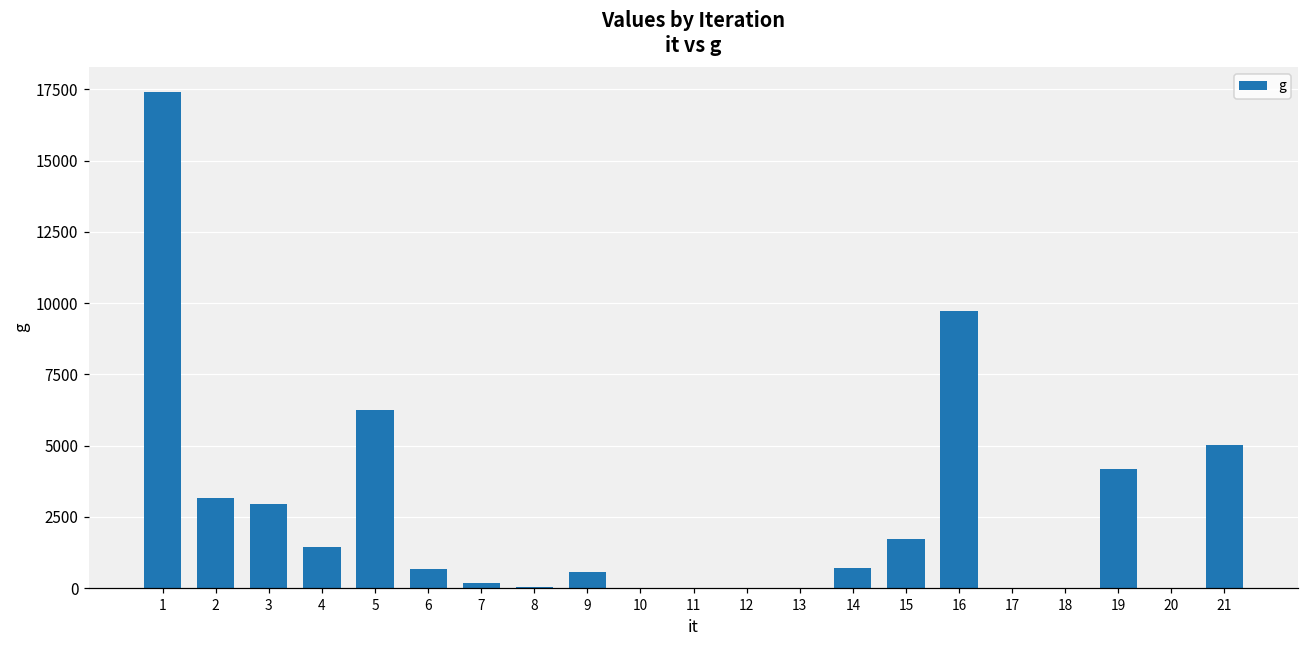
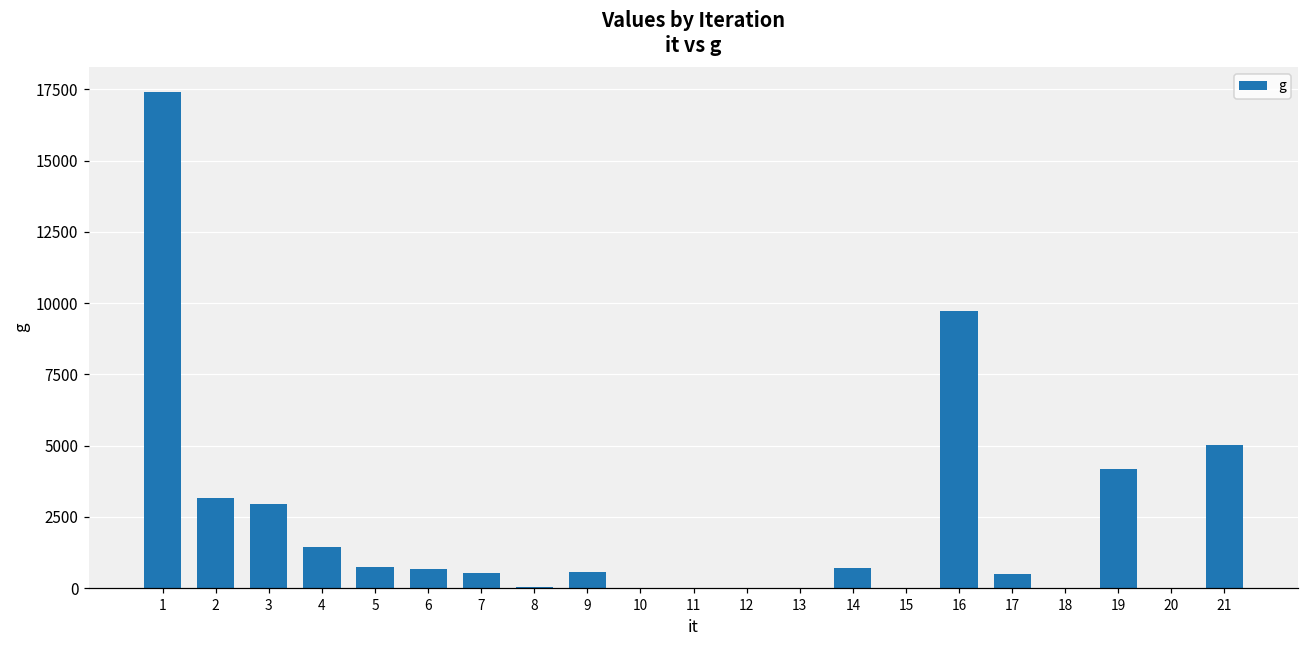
  {
    "1": 17400,
    "2": 3200,
    "3": 3000,
    "4": 1400,
-   "5": 6300,
+   "5": 700,
    "6": 700,
-   "7": 200,
+   "7": 500,
    "9": 600,
    "14": 700,
-   "15": 1700,
+   "15": 0,
    "16": 9700,
-   "17": 0,
+   "17": 500,
    "19": 4200,
    "21": 5000
  }
